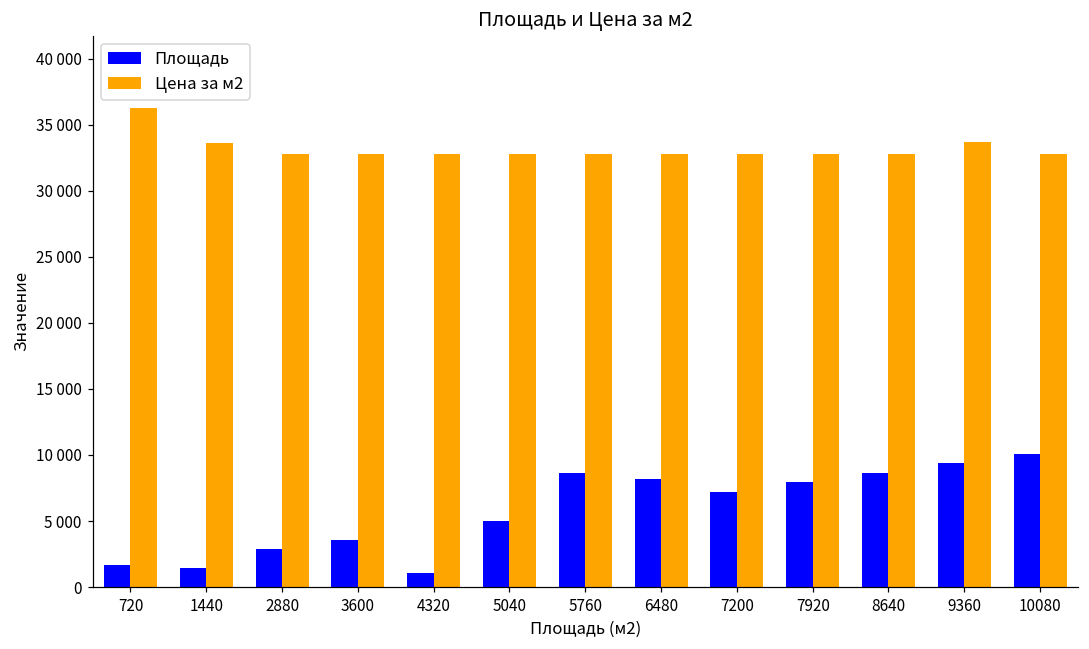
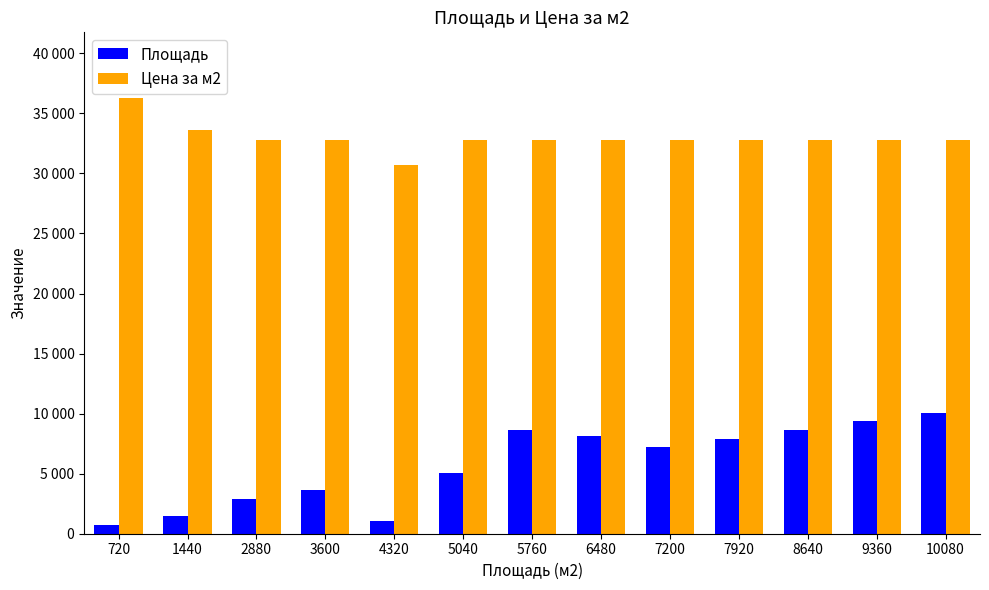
  {
    "Площадь": {
-     "720": 1600,
+     "720": 700,
      "1440": 1400,
      "2880": 2900,
      "3600": 3600,
      "4320": 1100,
      "5040": 5000,
      "5760": 8600,
      "6480": 8200,
      "7200": 7200,
      "7920": 7900,
      "8640": 8600,
      "9360": 9400,
      "10080": 10100
    },
    "Цена за м2": {
      "720": 36300,
      "1440": 33600,
      "2880": 32800,
      "3600": 32800,
-     "4320": 32800,
+     "4320": 30700,
      "5040": 32800,
      "5760": 32800,
      "6480": 32800,
      "7200": 32800,
      "7920": 32800,
      "8640": 32800,
-     "9360": 33700,
+     "9360": 32800,
      "10080": 32800
    }
  }
